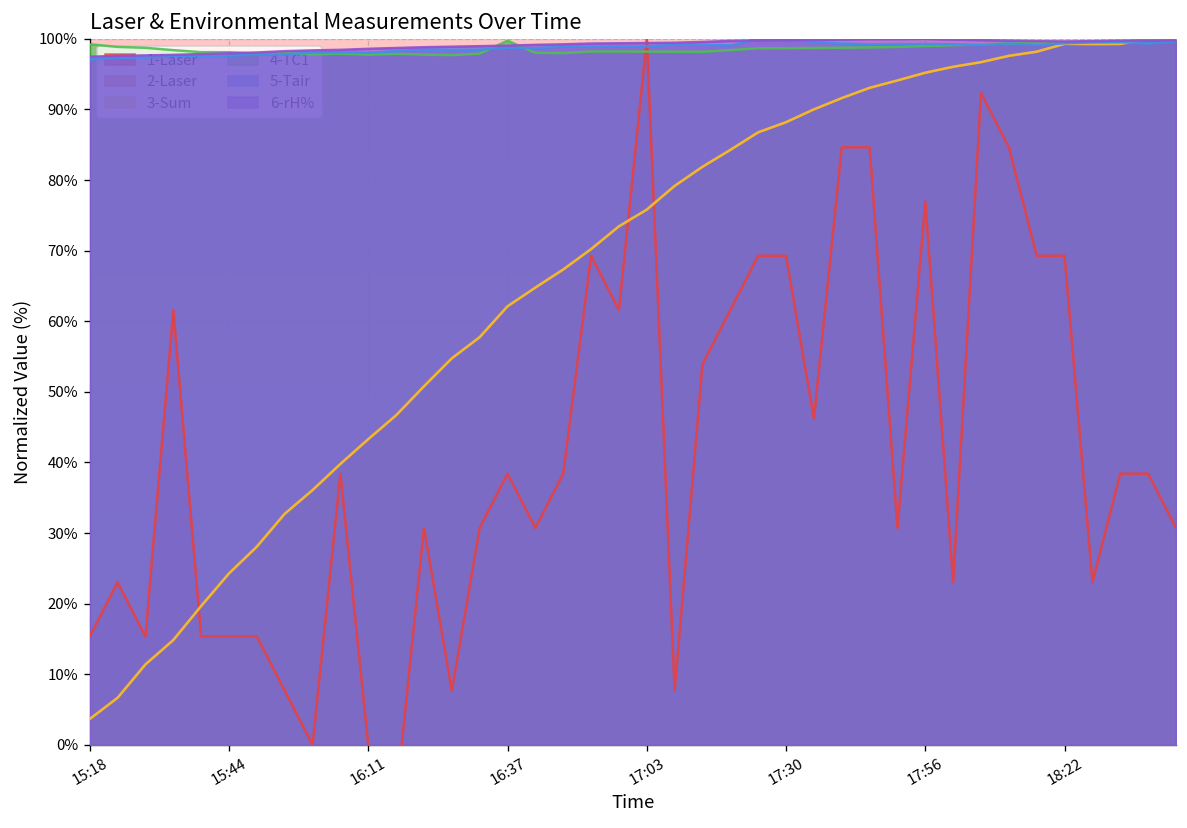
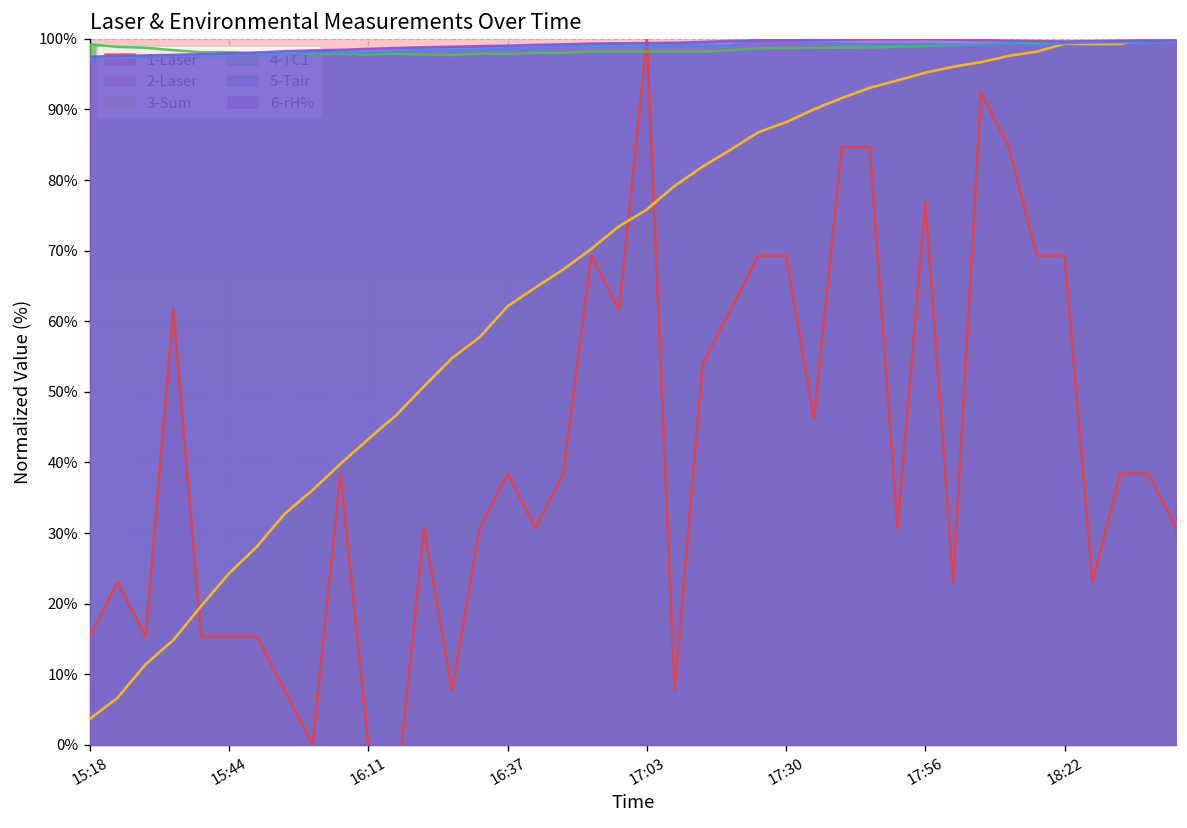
  {
    "4-TC1": {
      "15:18": "99%",
-     "16:37": "100%",
+     "16:37": "98%",
      "17:03": "98%",
      "17:30": "99%"
    }
  }
